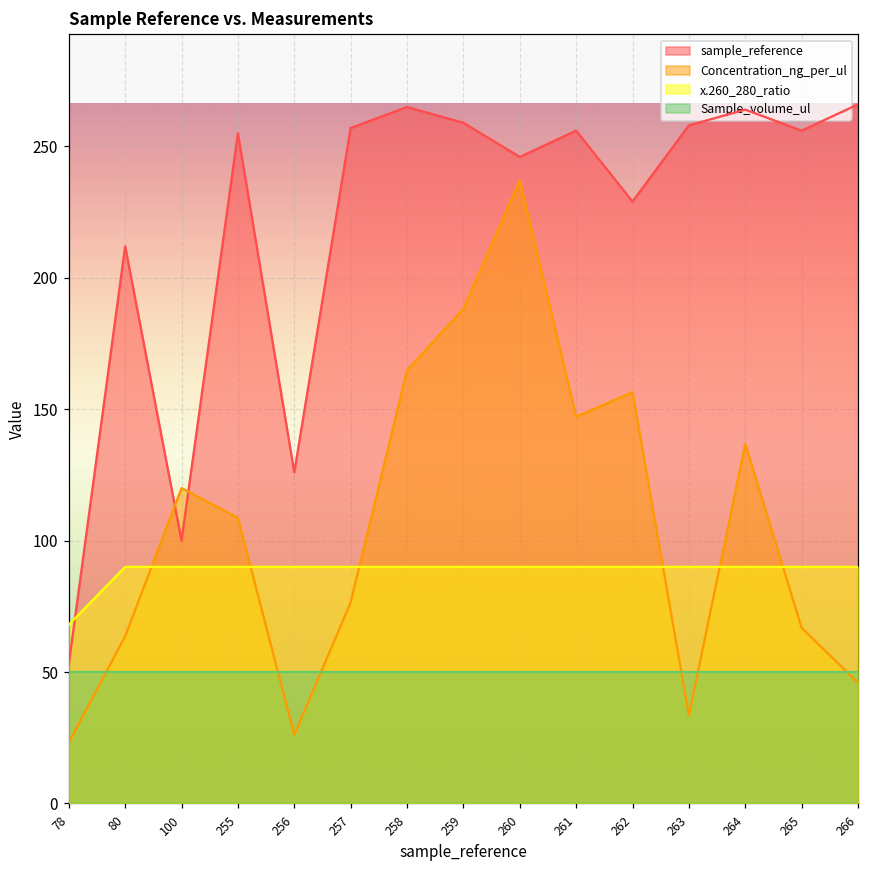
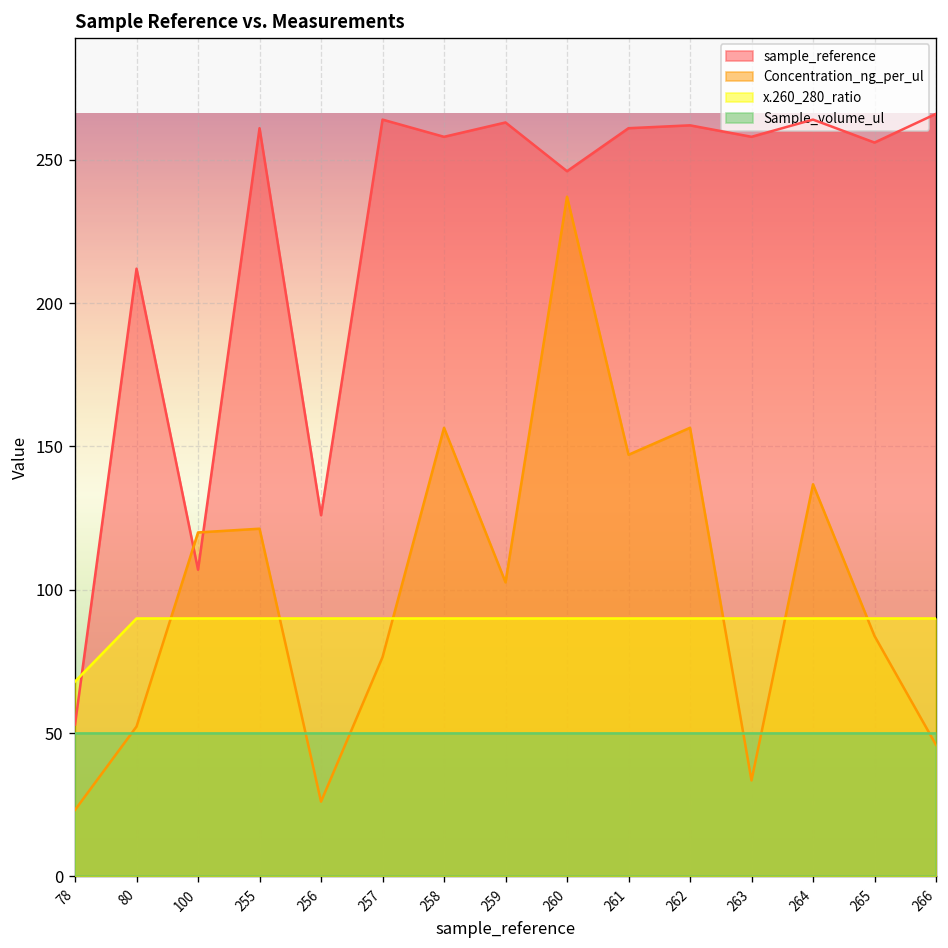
  {
    "sample_reference": {
      "78": 53,
      "80": 212,
-     "100": 100,
-     "255": 255,
+     "100": 107,
+     "255": 261,
      "256": 126,
-     "257": 257,
-     "258": 265,
-     "259": 259,
+     "257": 264,
+     "258": 258,
+     "259": 263,
      "260": 246,
-     "261": 256,
-     "262": 229,
+     "261": 261,
+     "262": 262,
      "263": 258,
      "265": 256,
      "266": 266
    },
    "Concentration_ng_per_ul": {
      "78": 23,
-     "80": 64,
+     "80": 52,
      "100": 120,
-     "255": 109,
+     "255": 121,
      "256": 26,
      "257": 77,
-     "258": 165,
-     "259": 188,
+     "258": 157,
+     "259": 103,
      "260": 237,
      "261": 147,
      "262": 157,
      "263": 34,
      "264": 137,
-     "265": 67,
+     "265": 84,
      "266": 46
    },
    "x.260_280_ratio": {
      "78": 68,
      "80": 90,
      "100": 90,
      "255": 90,
      "256": 90,
      "257": 90,
      "258": 90,
      "259": 90,
      "260": 90,
      "261": 90,
      "262": 90,
      "263": 90,
      "264": 90,
      "265": 90,
      "266": 90
    },
    "Sample_volume_ul": {
      "78": 50,
      "80": 50,
      "100": 50,
      "255": 50,
      "256": 50,
      "257": 50,
      "258": 50,
      "259": 50,
      "260": 50,
      "261": 50,
      "262": 50,
      "263": 50,
      "264": 50,
      "265": 50,
      "266": 50
    }
  }
